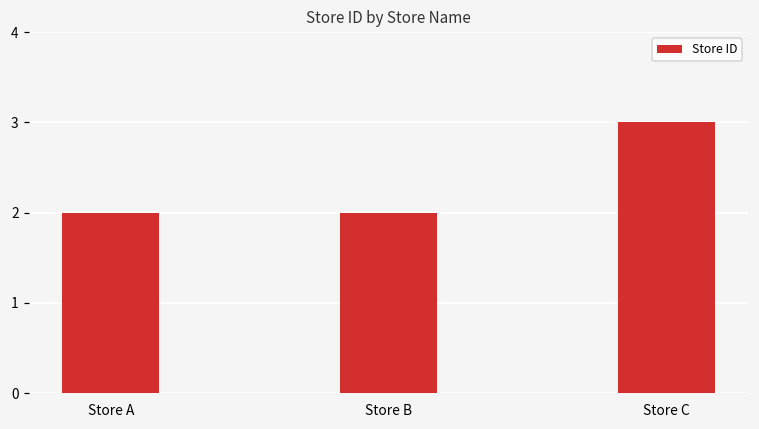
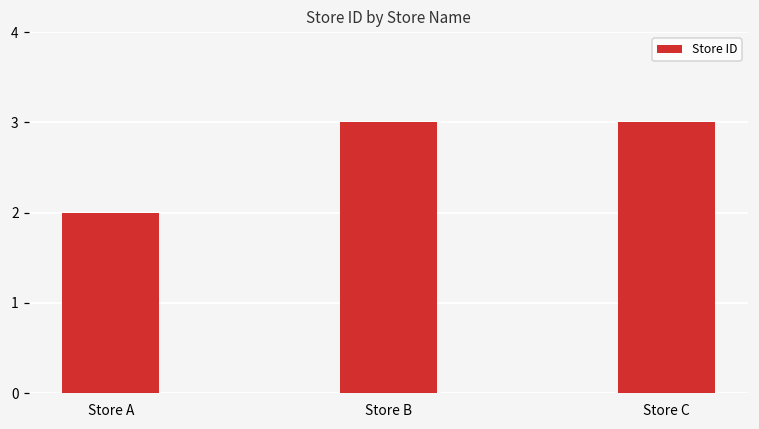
  {
    "Store A": 2,
-   "Store B": 2,
+   "Store B": 3,
    "Store C": 3
  }
